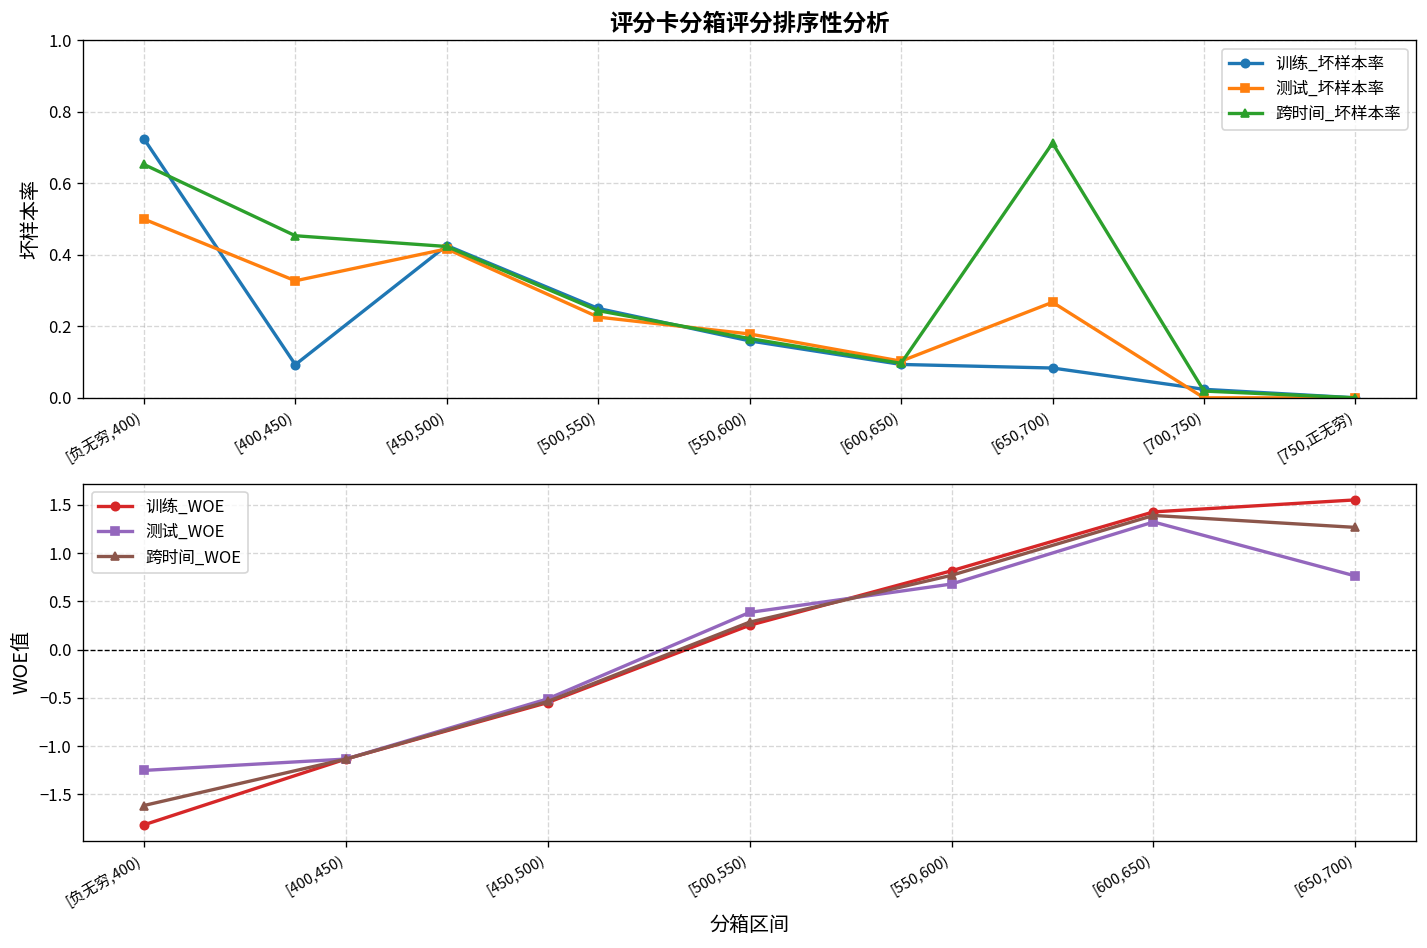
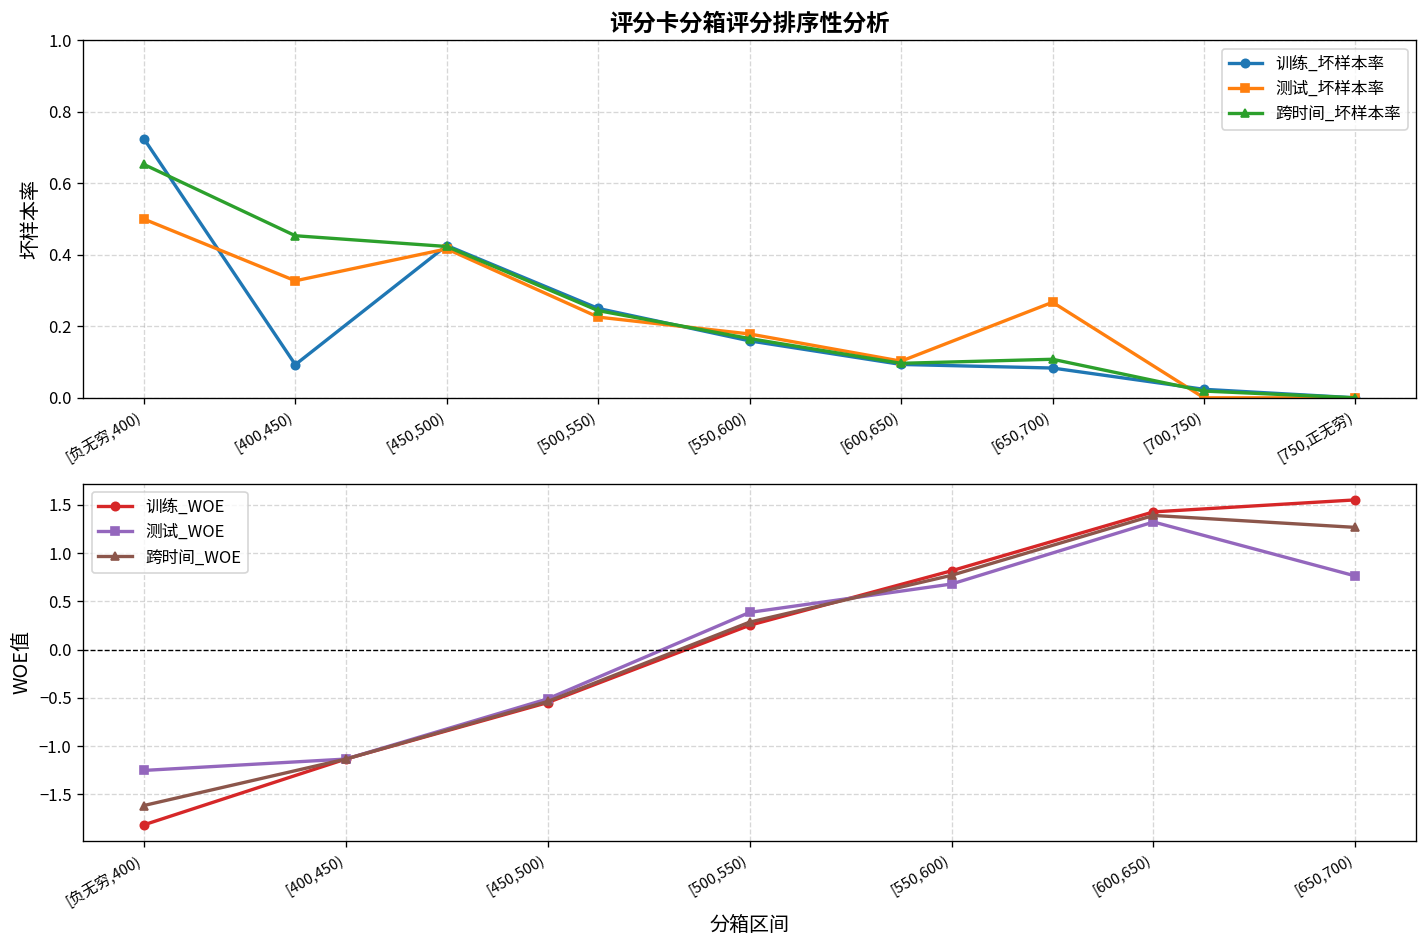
  {
    "评分卡分箱评分排序性分析": {
      "训练_坏样本率": {
        "[负无穷,400)": 0.73,
        "[400,450)": 0.09,
        "[650,700)": 0.08
      },
      "测试_坏样本率": {
        "[负无穷,400)": 0.50,
        "[400,450)": 0.33,
        "[500,550)": 0.23,
        "[550,600)": 0.18,
        "[650,700)": 0.27,
        "[700,750)": 0.00
      },
      "跨时间_坏样本率": {
        "[负无穷,400)": 0.65,
        "[400,450)": 0.45,
-       "[650,700)": 0.71
+       "[650,700)": 0.11
      }
    }
  }
